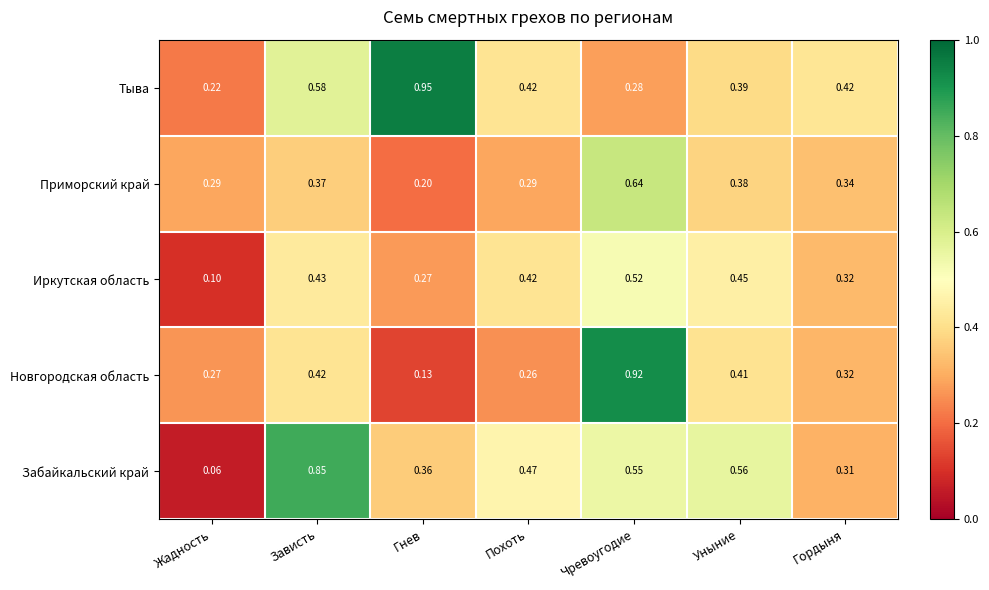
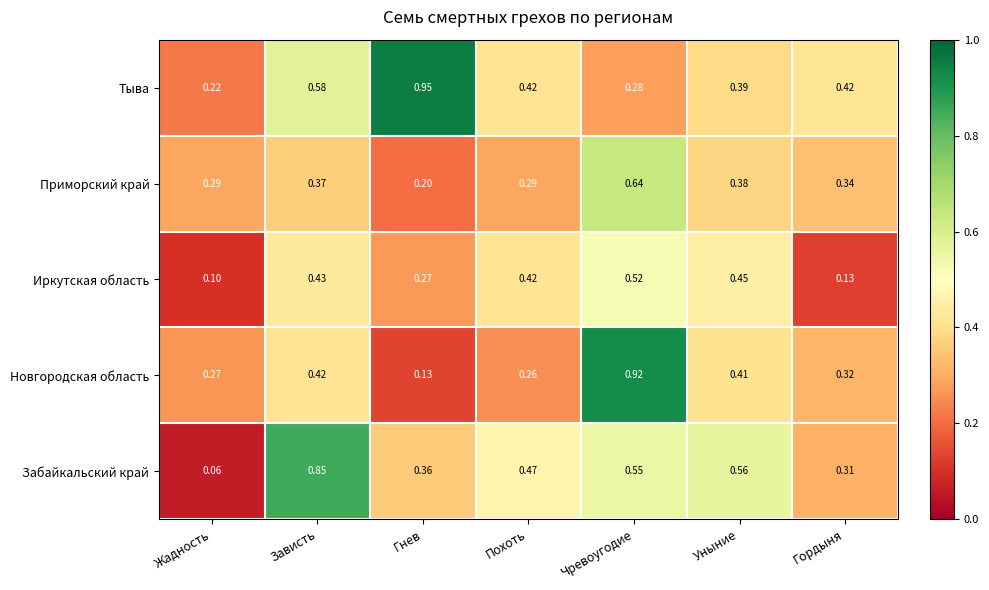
  {
    "Тыва": {
      "Жадность": 0.22,
      "Зависть": 0.58,
      "Гнев": 0.95,
      "Похоть": 0.42,
      "Чревоугодие": 0.28,
      "Уныние": 0.39,
      "Гордыня": 0.42
    },
    "Приморский край": {
      "Жадность": 0.29,
      "Зависть": 0.37,
      "Гнев": 0.20,
      "Похоть": 0.29,
      "Чревоугодие": 0.64,
      "Уныние": 0.38,
      "Гордыня": 0.34
    },
    "Иркутская область": {
      "Жадность": 0.10,
      "Зависть": 0.43,
      "Гнев": 0.27,
      "Похоть": 0.42,
      "Чревоугодие": 0.52,
      "Уныние": 0.45,
-     "Гордыня": 0.32
+     "Гордыня": 0.13
    },
    "Новгородская область": {
      "Жадность": 0.27,
      "Зависть": 0.42,
      "Гнев": 0.13,
      "Похоть": 0.26,
      "Чревоугодие": 0.92,
      "Уныние": 0.41,
      "Гордыня": 0.32
    },
    "Забайкальский край": {
      "Жадность": 0.06,
      "Зависть": 0.85,
      "Гнев": 0.36,
      "Похоть": 0.47,
      "Чревоугодие": 0.55,
      "Уныние": 0.56,
      "Гордыня": 0.31
    }
  }
